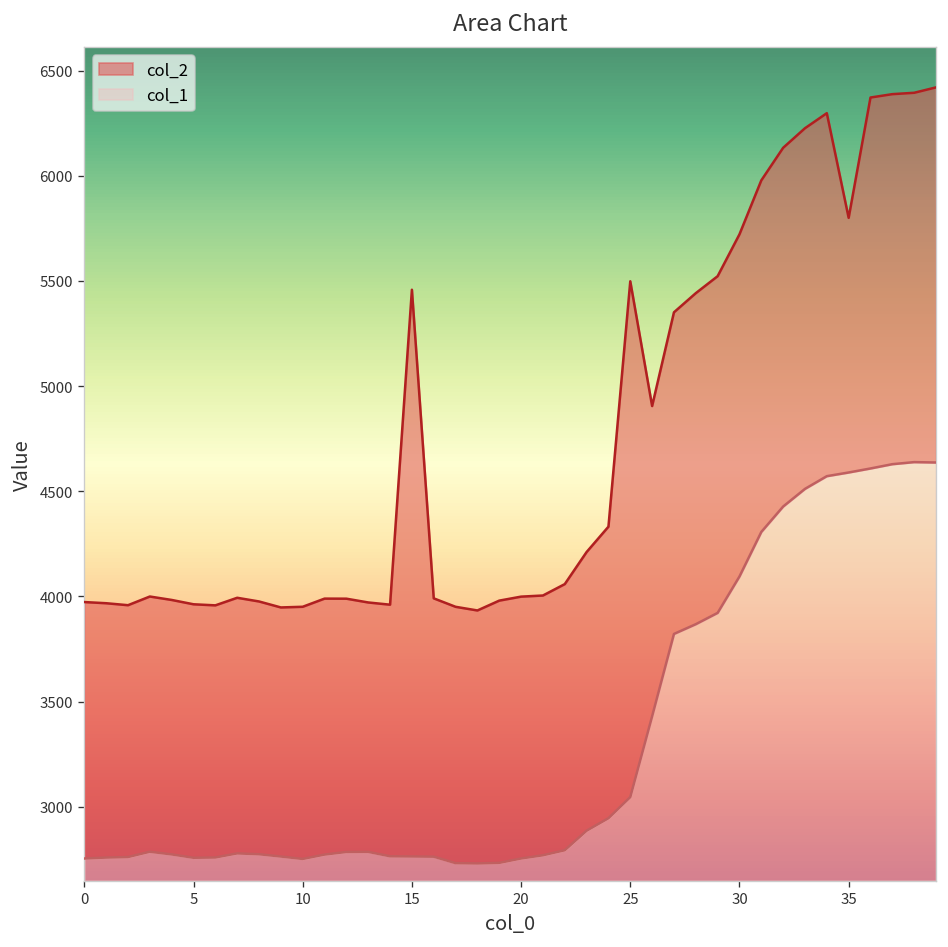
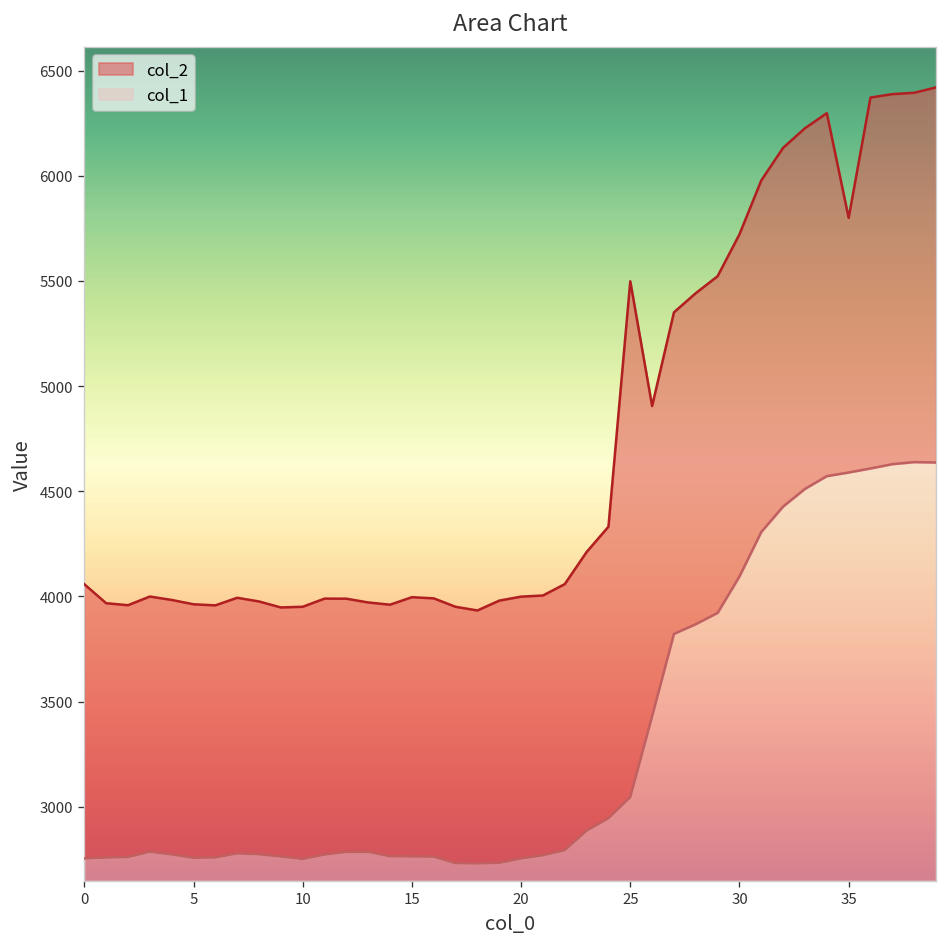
  {
    "col_2": {
-     "0": 3970,
+     "0": 4060,
      "5": 3960,
      "10": 3950,
-     "15": 5460,
+     "15": 4000,
      "20": 4000,
      "25": 5500,
      "30": 5720,
      "35": 5800
    },
    "col_1": {
      "0": 2750,
      "5": 2760,
      "10": 2750,
      "15": 2760,
      "20": 2750,
      "25": 3050,
      "30": 4090,
      "35": 4590
    }
  }
